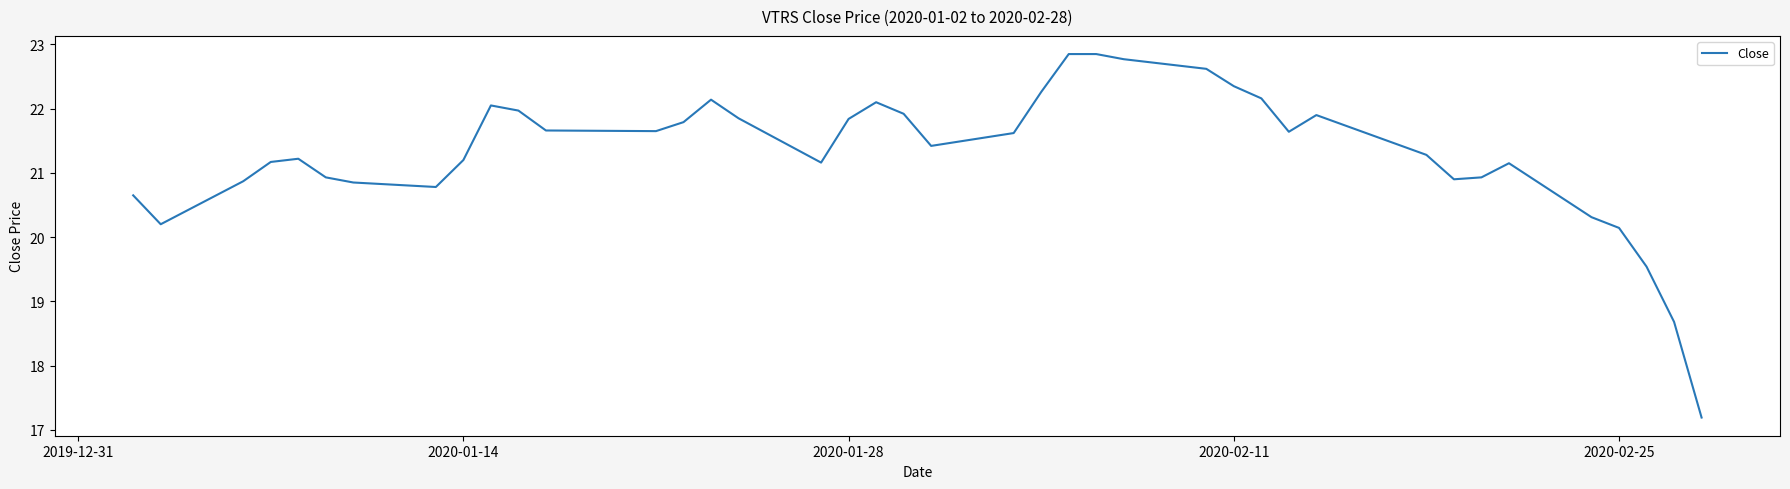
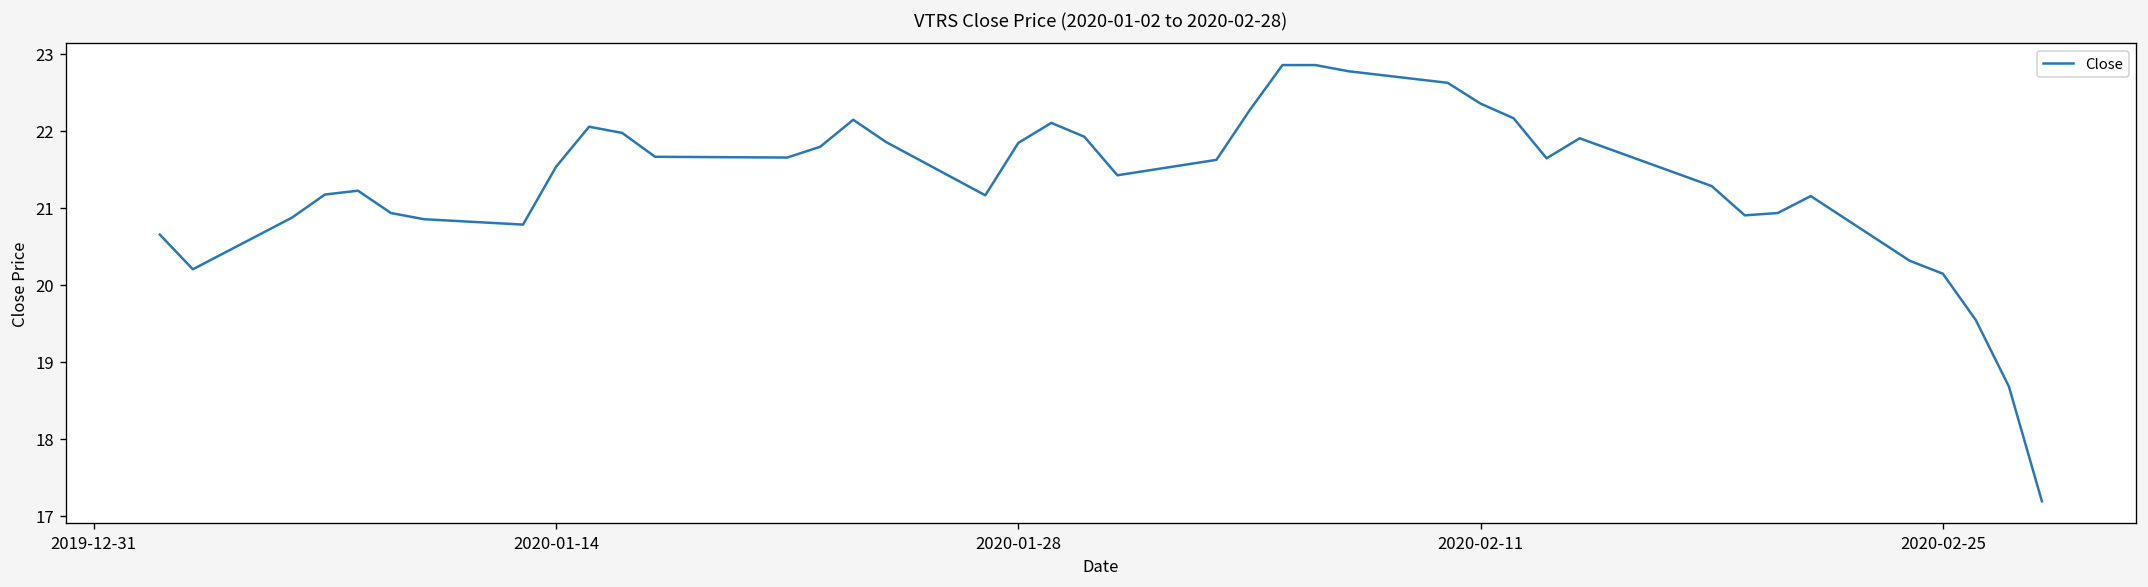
  {
-   "2020-01-14": 21.2,
+   "2020-01-14": 21.5,
    "2020-01-28": 21.8,
    "2020-02-11": 22.4,
    "2020-02-25": 20.1
  }
